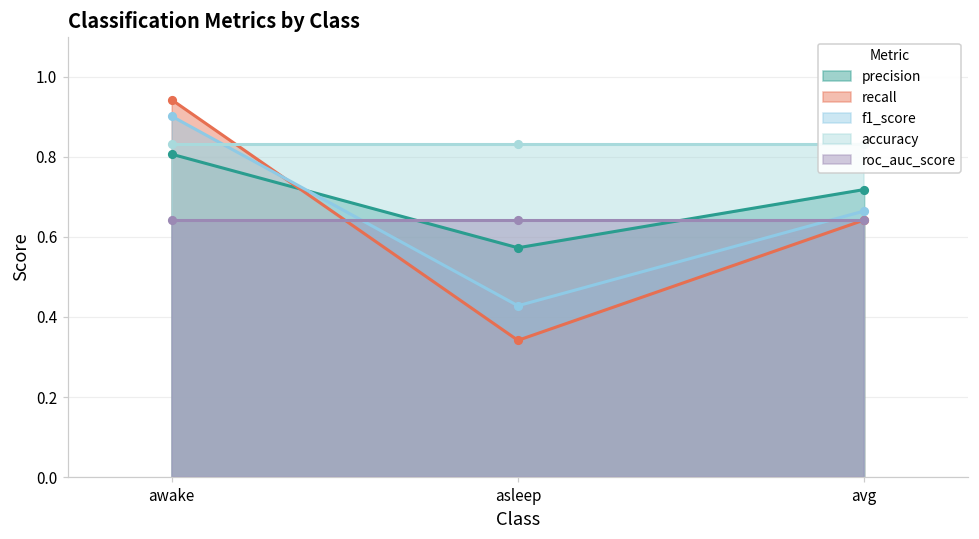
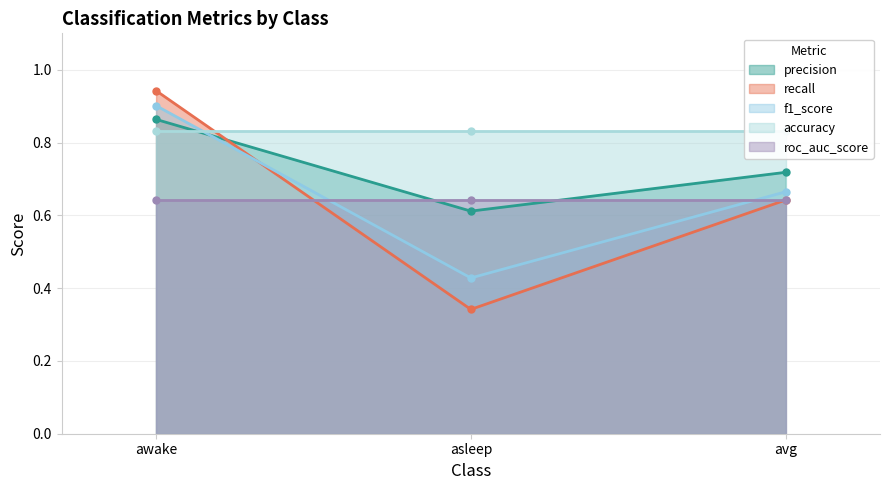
  {
    "precision": {
-     "awake": 0.81,
-     "asleep": 0.57,
+     "awake": 0.86,
+     "asleep": 0.61,
      "avg": 0.72
    },
    "recall": {
      "awake": 0.94,
      "asleep": 0.34
    }
  }
